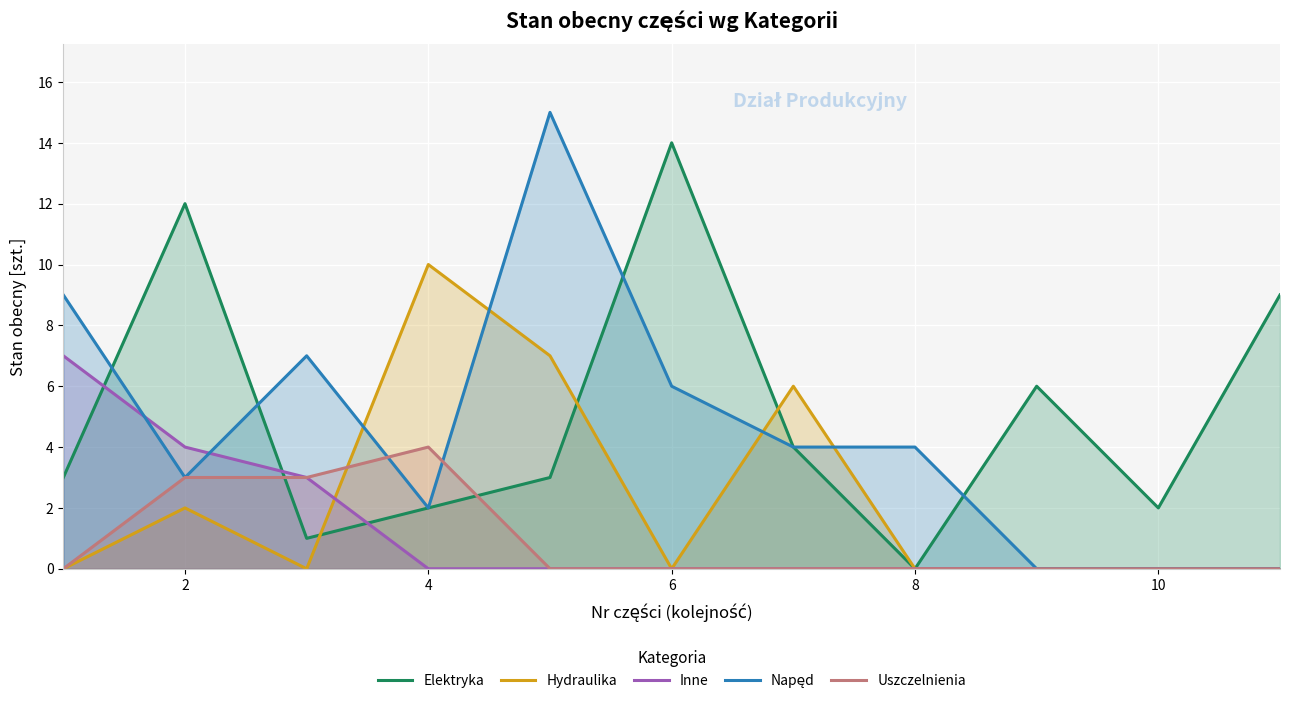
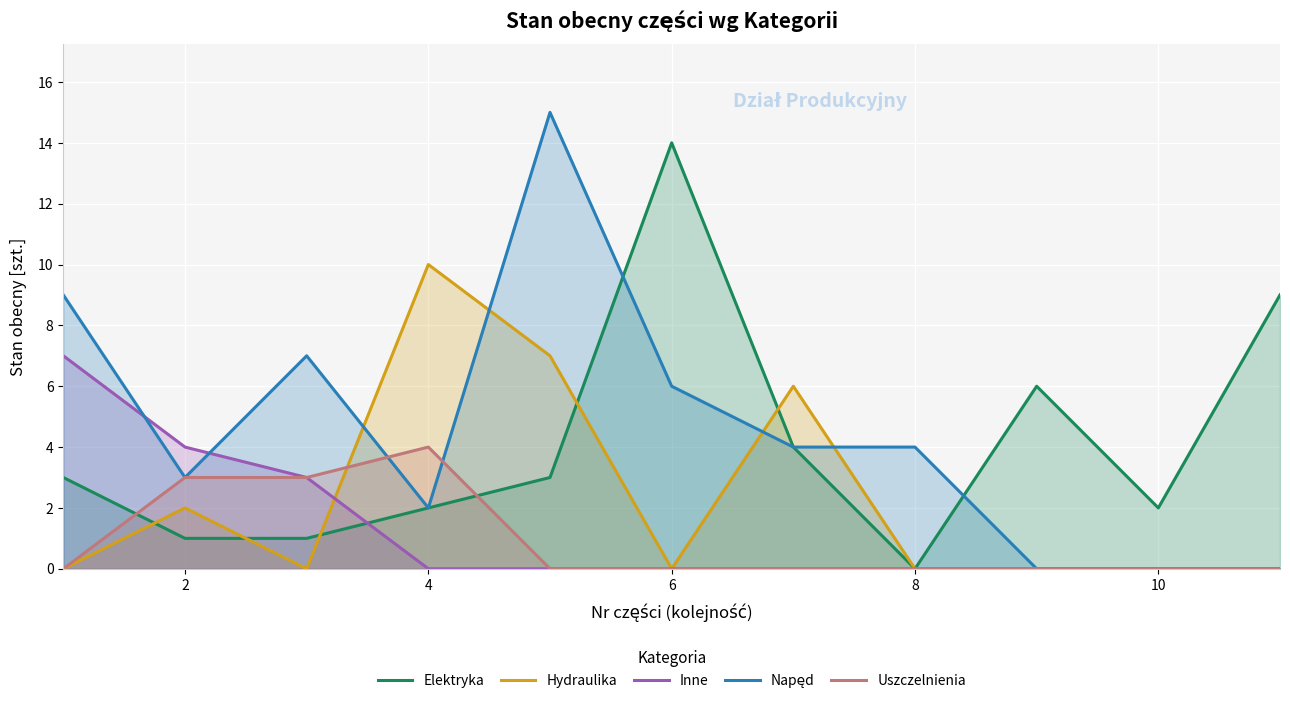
  {
    "Elektryka": {
-     "2": 12,
+     "2": 1,
      "6": 14,
      "10": 2
    },
    "Hydraulika": {
      "2": 2,
      "4": 10
    },
    "Inne": {
      "2": 4,
      "4": 0
    },
    "Napęd": {
      "6": 6,
      "8": 4
    },
    "Uszczelnienia": {
      "4": 4
    }
  }
